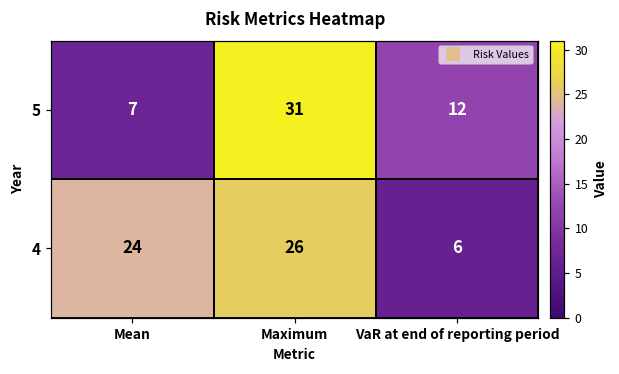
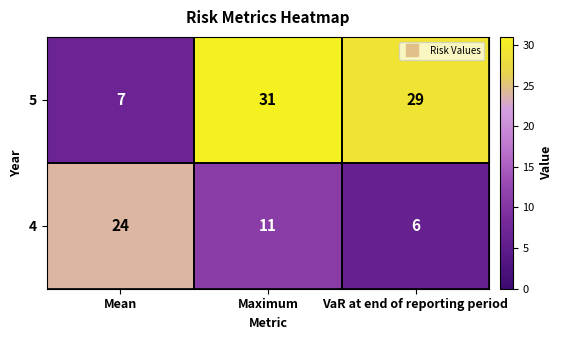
  {
    "5": {
      "Mean": 7,
      "Maximum": 31,
-     "VaR at end of reporting period": 12
+     "VaR at end of reporting period": 29
    },
    "4": {
      "Mean": 24,
-     "Maximum": 26,
+     "Maximum": 11,
      "VaR at end of reporting period": 6
    }
  }
